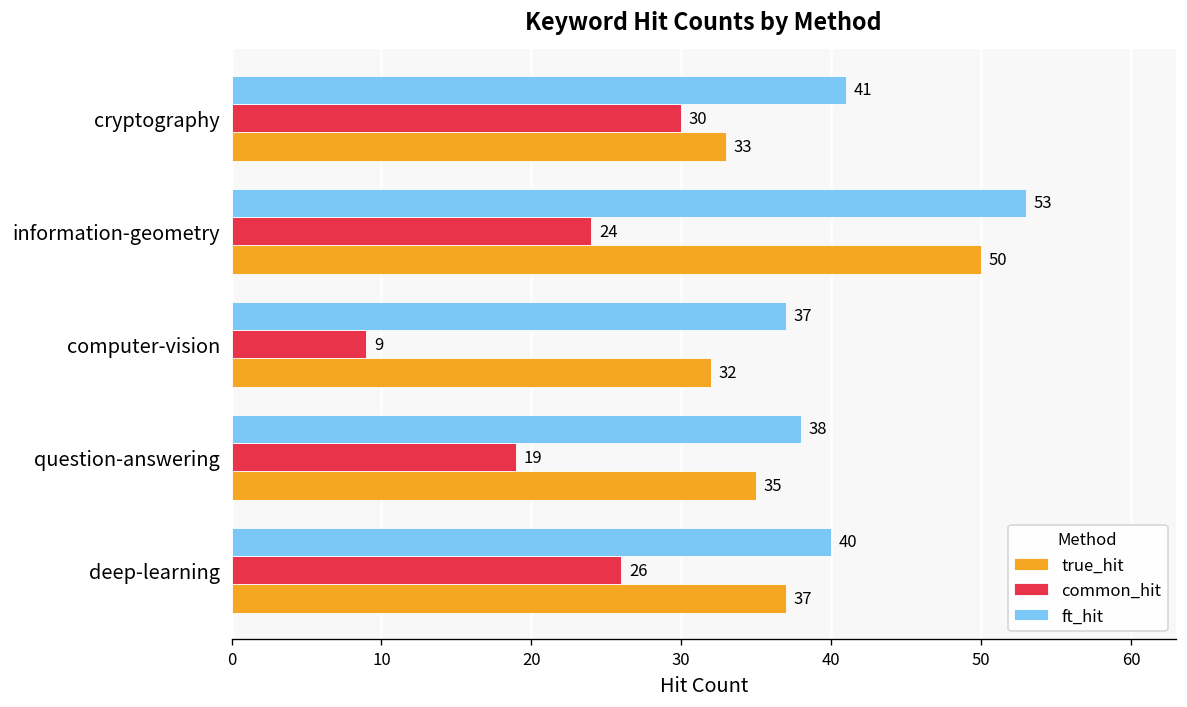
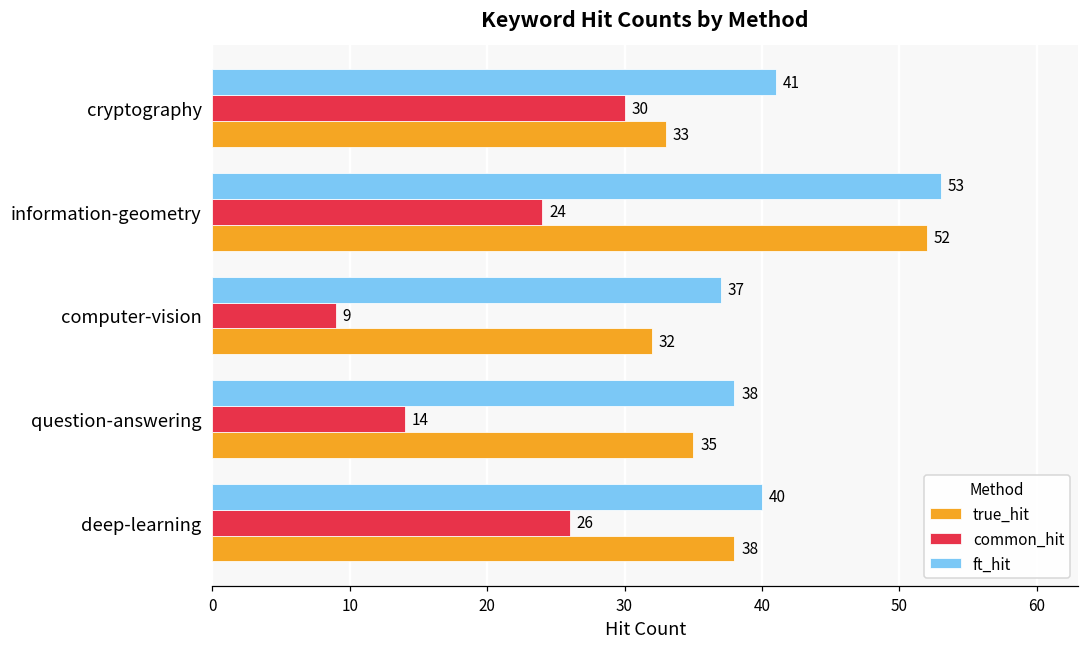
  {
    "true_hit": {
      "cryptography": 33,
-     "information-geometry": 50,
+     "information-geometry": 52,
      "computer-vision": 32,
      "question-answering": 35,
-     "deep-learning": 37
+     "deep-learning": 38
    },
    "common_hit": {
      "cryptography": 30,
      "information-geometry": 24,
      "computer-vision": 9,
-     "question-answering": 19,
+     "question-answering": 14,
      "deep-learning": 26
    },
    "ft_hit": {
      "cryptography": 41,
      "information-geometry": 53,
      "computer-vision": 37,
      "question-answering": 38,
      "deep-learning": 40
    }
  }
